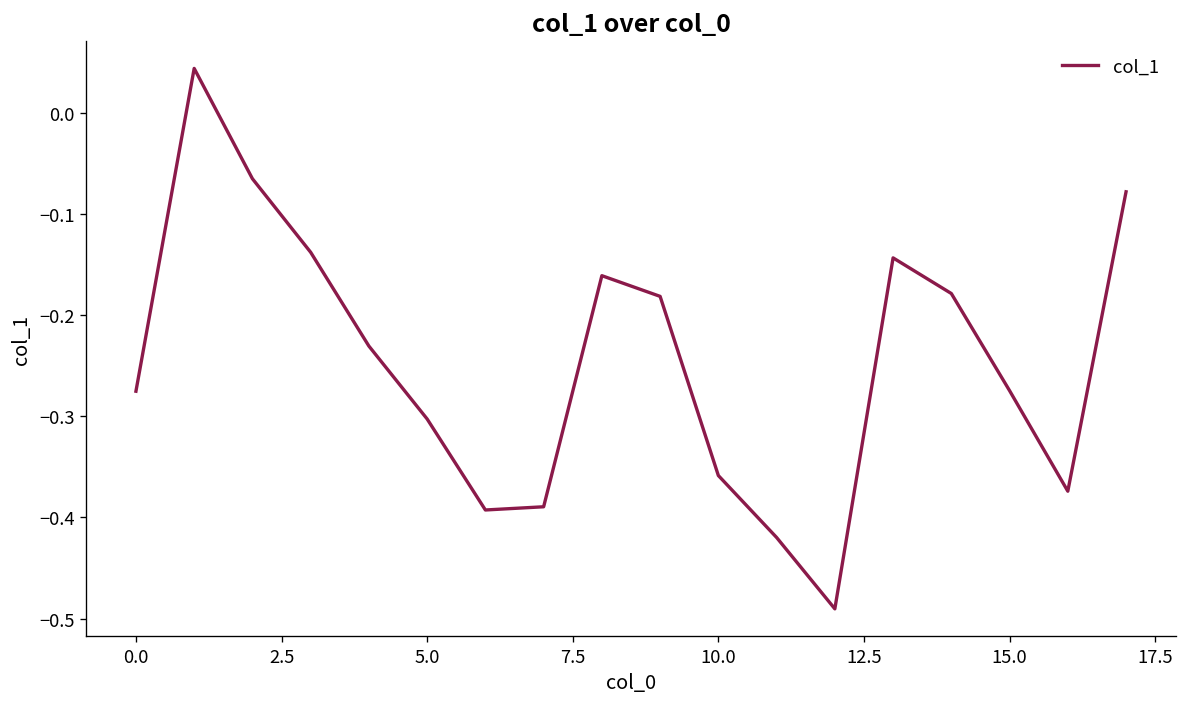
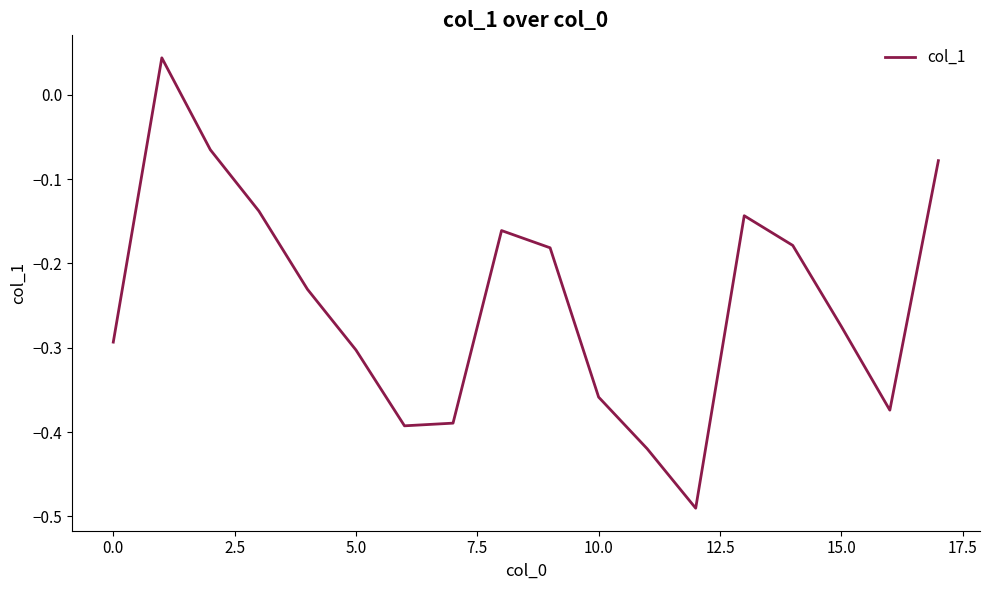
  {
-   "0.0": -0.28,
+   "0.0": -0.29,
    "5.0": -0.30,
    "10.0": -0.36,
    "15.0": -0.27
  }
